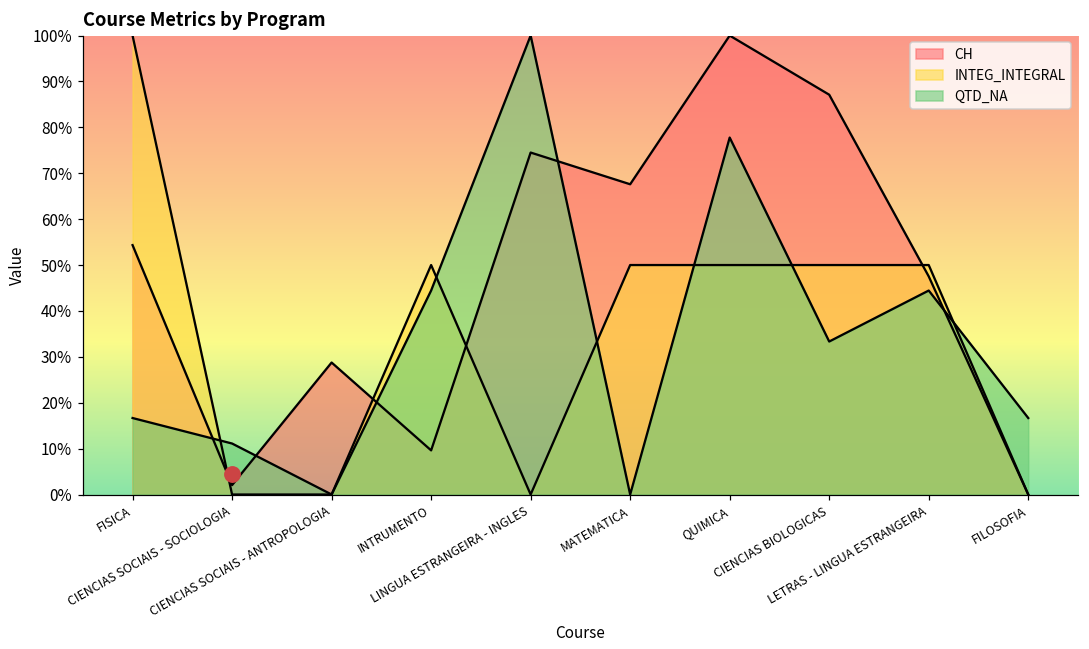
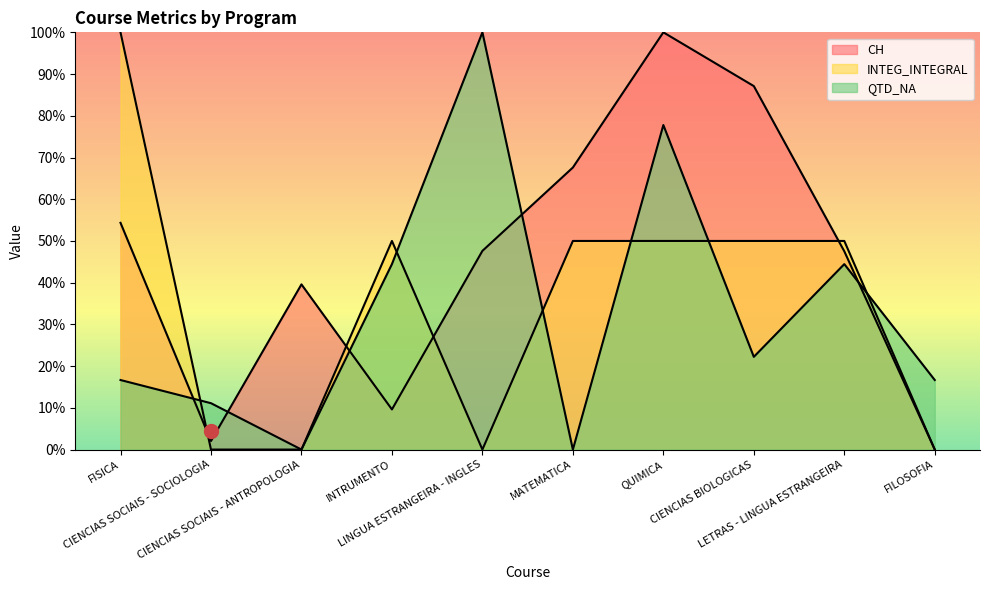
  {
    "CH": {
      "FISICA": "54%",
      "CIENCIAS SOCIAIS - SOCIOLOGIA": "2%",
-     "CIENCIAS SOCIAIS - ANTROPOLOGIA": "29%",
+     "CIENCIAS SOCIAIS - ANTROPOLOGIA": "40%",
      "INTRUMENTO": "10%",
-     "LINGUA ESTRANGEIRA - INGLES": "75%",
+     "LINGUA ESTRANGEIRA - INGLES": "48%",
      "MATEMATICA": "68%",
      "QUIMICA": "100%",
      "CIENCIAS BIOLOGICAS": "87%",
      "LETRAS - LINGUA ESTRANGEIRA": "48%"
    },
    "INTEG_INTEGRAL": {
      "FISICA": "100%",
      "CIENCIAS SOCIAIS - SOCIOLOGIA": "0%",
      "INTRUMENTO": "50%",
      "LINGUA ESTRANGEIRA - INGLES": "0%",
      "MATEMATICA": "50%",
      "QUIMICA": "50%",
      "CIENCIAS BIOLOGICAS": "50%",
      "LETRAS - LINGUA ESTRANGEIRA": "50%"
    },
    "QTD_NA": {
      "FISICA": "17%",
      "CIENCIAS SOCIAIS - SOCIOLOGIA": "11%",
      "INTRUMENTO": "44%",
      "LINGUA ESTRANGEIRA - INGLES": "100%",
      "MATEMATICA": "0%",
      "QUIMICA": "78%",
-     "CIENCIAS BIOLOGICAS": "33%",
+     "CIENCIAS BIOLOGICAS": "22%",
      "LETRAS - LINGUA ESTRANGEIRA": "44%",
      "FILOSOFIA": "17%"
    }
  }
